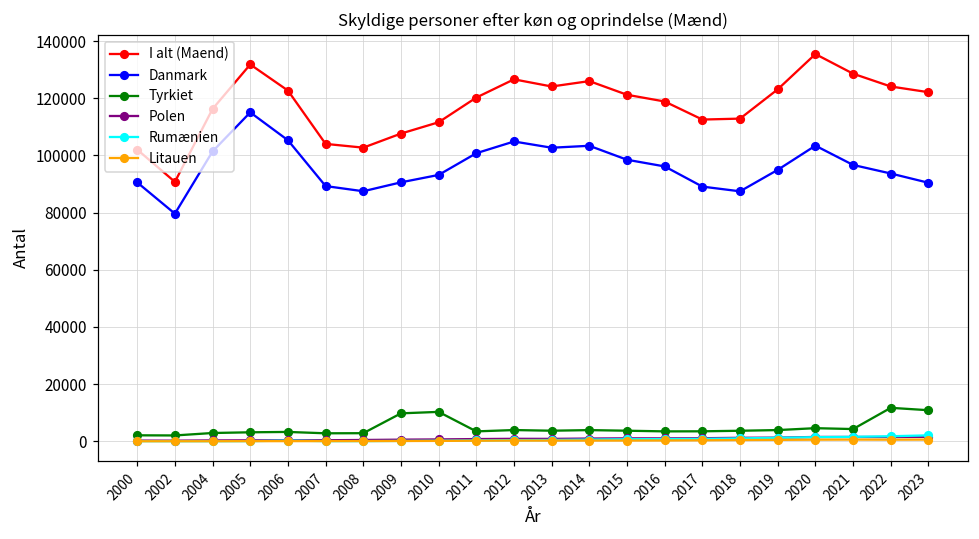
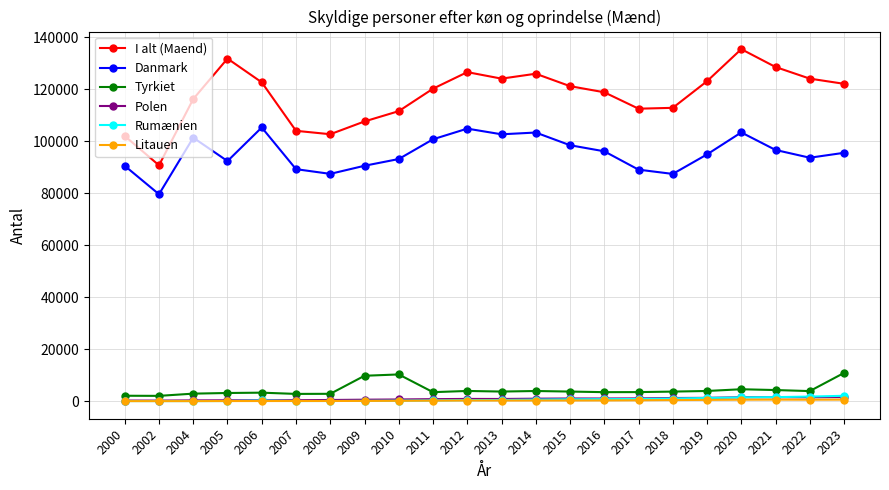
  {
    "I alt (Maend)": {
      "2002": 91000,
      "2005": 132000,
      "2006": 123000,
      "2007": 104000,
      "2008": 103000,
      "2009": 108000,
      "2010": 112000,
      "2011": 120000,
      "2012": 127000,
      "2013": 124000,
      "2014": 126000,
      "2015": 121000,
      "2016": 119000,
      "2017": 113000,
      "2018": 113000,
      "2019": 123000,
      "2020": 135000,
      "2021": 129000,
      "2022": 124000,
      "2023": 122000
    },
    "Danmark": {
      "2000": 91000,
      "2002": 80000,
-     "2005": 115000,
+     "2005": 92000,
      "2006": 105000,
      "2007": 89000,
      "2008": 87000,
      "2009": 91000,
      "2010": 93000,
      "2011": 101000,
      "2012": 105000,
      "2013": 103000,
      "2014": 103000,
      "2015": 98000,
      "2016": 96000,
      "2017": 89000,
      "2018": 87000,
      "2019": 95000,
      "2020": 103000,
      "2021": 97000,
      "2022": 94000,
-     "2023": 90000
+     "2023": 96000
    },
    "Tyrkiet": {
      "2000": 2000,
      "2002": 2000,
      "2004": 3000,
      "2005": 3000,
      "2006": 3000,
      "2007": 3000,
      "2008": 3000,
      "2009": 10000,
      "2010": 10000,
      "2011": 3000,
      "2012": 4000,
      "2013": 4000,
      "2014": 4000,
      "2015": 4000,
      "2016": 3000,
      "2017": 3000,
      "2018": 4000,
      "2019": 4000,
      "2020": 5000,
      "2021": 4000,
-     "2022": 12000,
+     "2022": 4000,
      "2023": 11000
    }
  }
